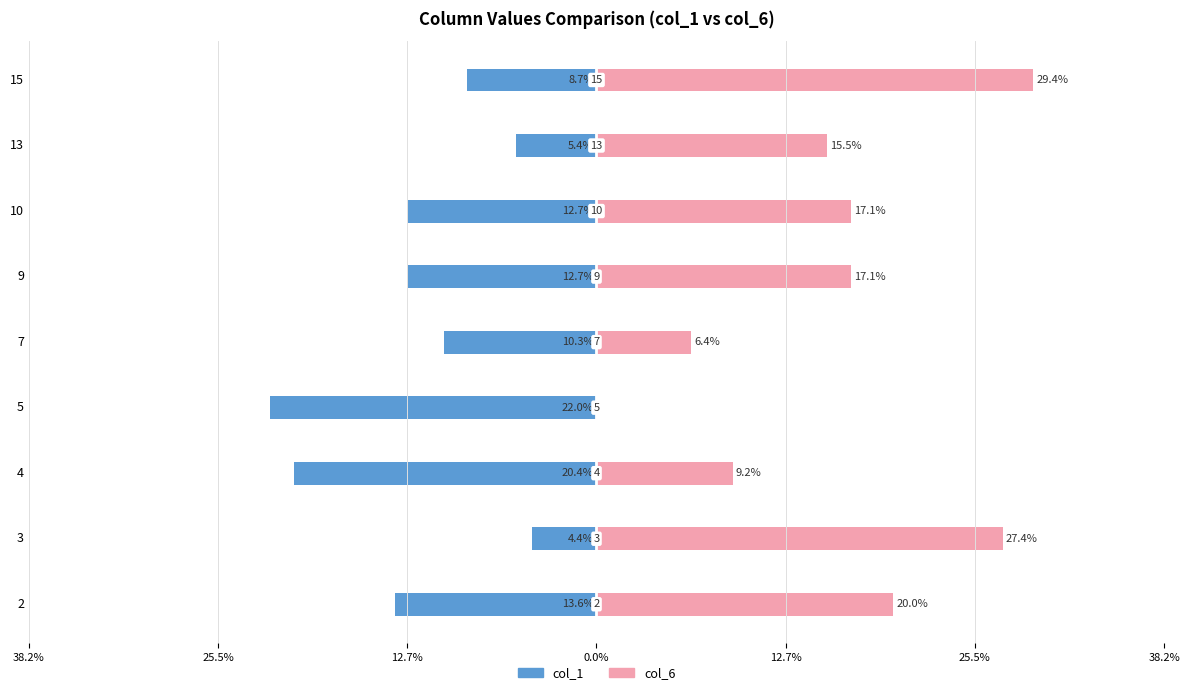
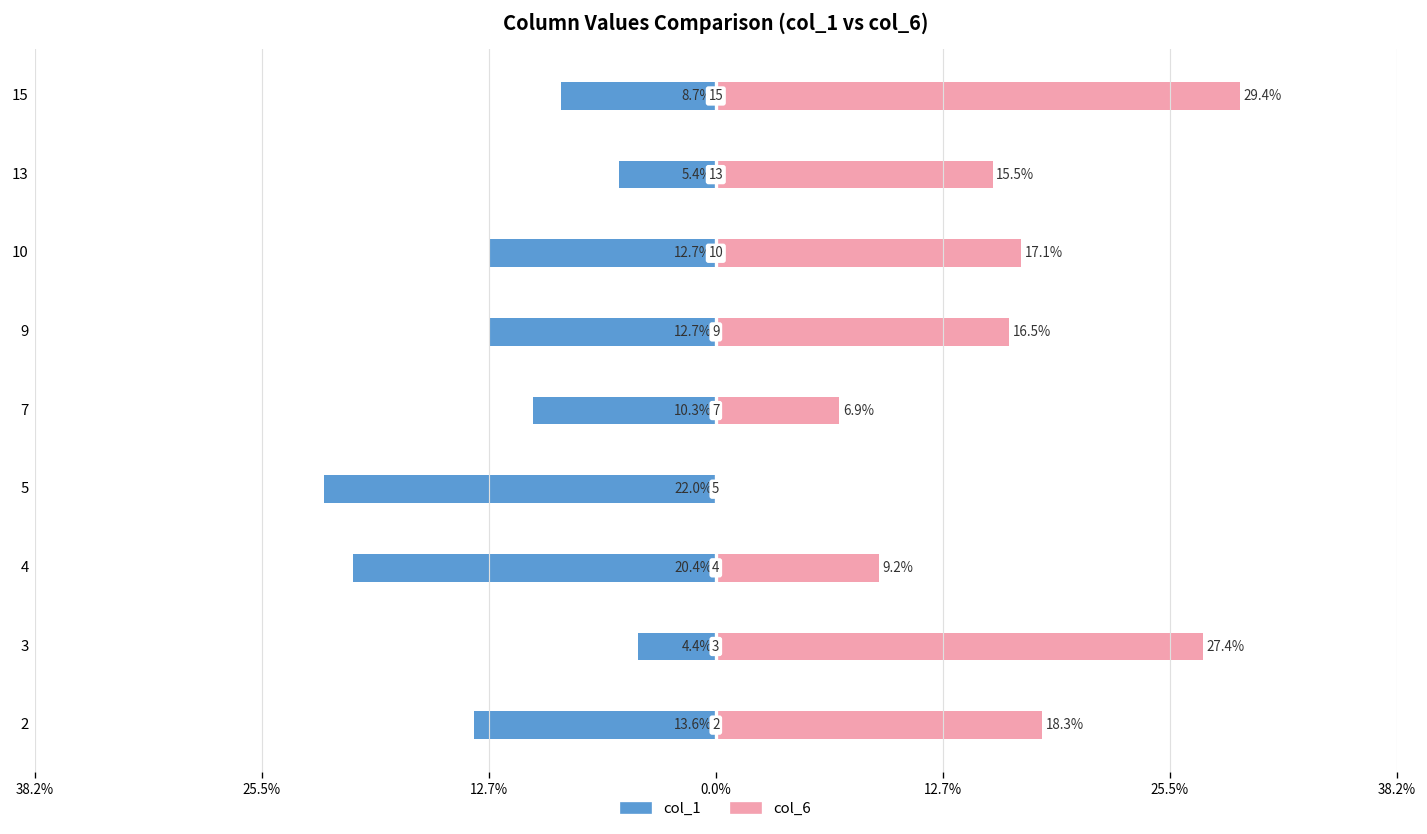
  {
    "col_6": {
      "15": "29.4%",
      "13": "15.5%",
      "10": "17.1%",
-     "9": "17.1%",
-     "7": "6.4%",
+     "9": "16.5%",
+     "7": "6.9%",
      "4": "9.2%",
      "3": "27.4%",
-     "2": "20.0%"
+     "2": "18.3%"
    }
  }
